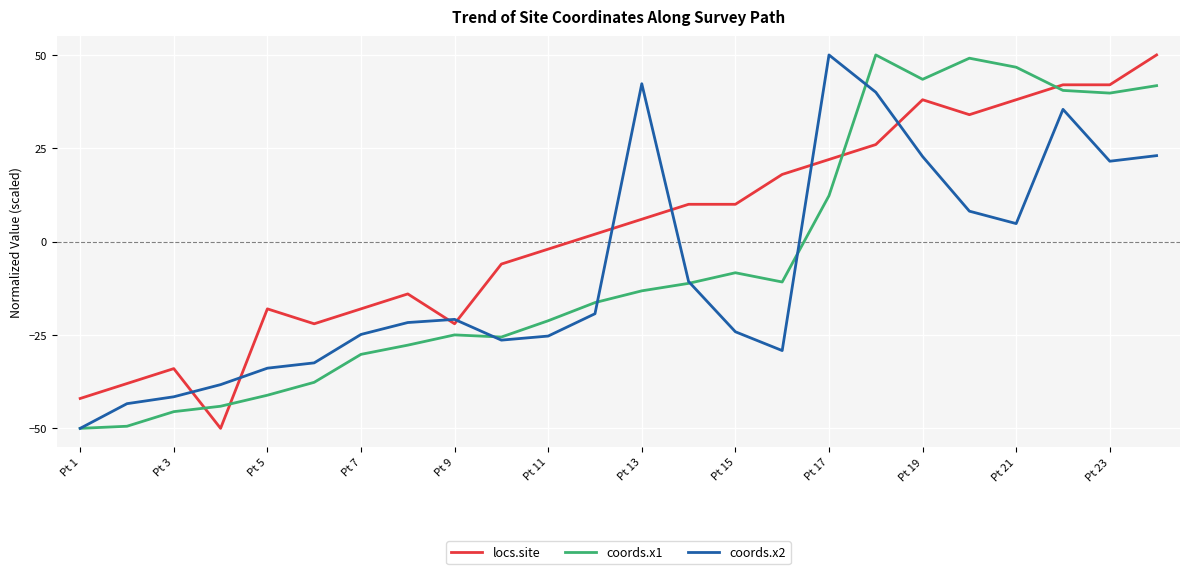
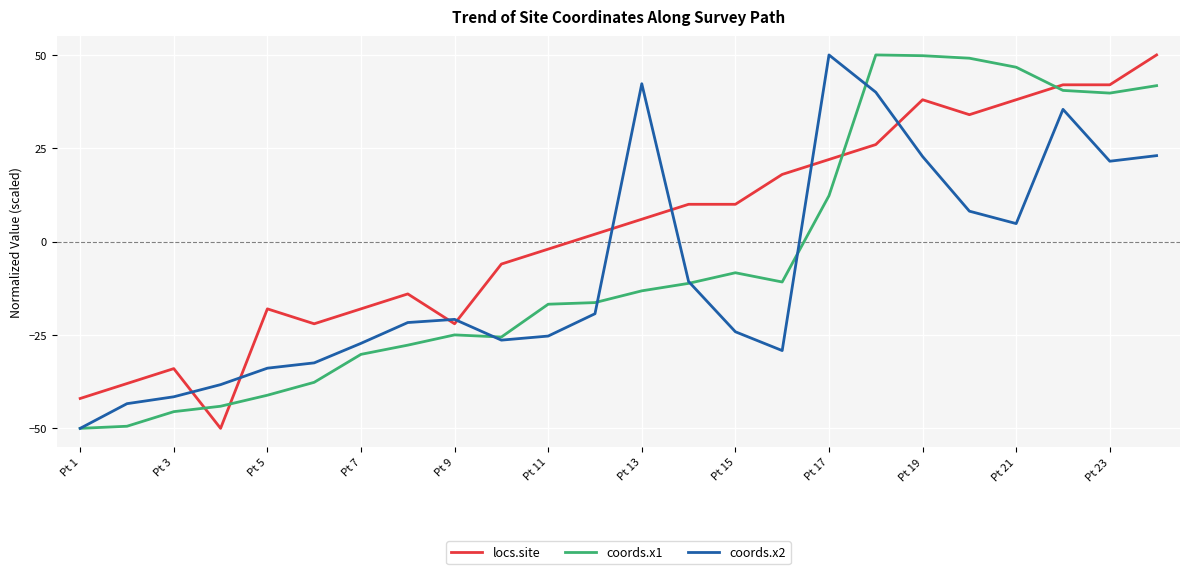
  {
    "locs.site": {
      "Pt 1": -42,
      "Pt 3": -34,
      "Pt 5": -18,
      "Pt 7": -18,
      "Pt 9": -22,
      "Pt 11": -2,
      "Pt 13": 6,
      "Pt 15": 10,
      "Pt 17": 22,
      "Pt 19": 38,
      "Pt 21": 38,
      "Pt 23": 42
    },
    "coords.x1": {
      "Pt 3": -46,
      "Pt 5": -41,
      "Pt 7": -30,
      "Pt 9": -25,
-     "Pt 11": -21,
+     "Pt 11": -17,
      "Pt 13": -13,
      "Pt 15": -8,
      "Pt 17": 12,
-     "Pt 19": 43,
+     "Pt 19": 50,
      "Pt 21": 47,
      "Pt 23": 40
    },
    "coords.x2": {
      "Pt 3": -42,
      "Pt 5": -34,
-     "Pt 7": -25,
+     "Pt 7": -27,
      "Pt 9": -21,
      "Pt 11": -25,
      "Pt 13": 42,
      "Pt 15": -24,
      "Pt 17": 50,
      "Pt 19": 23,
      "Pt 21": 5,
      "Pt 23": 22
    }
  }
